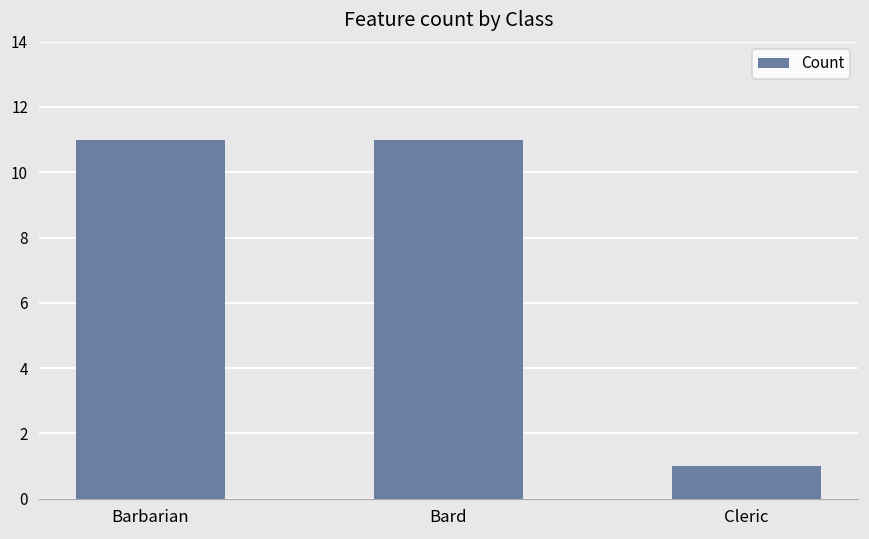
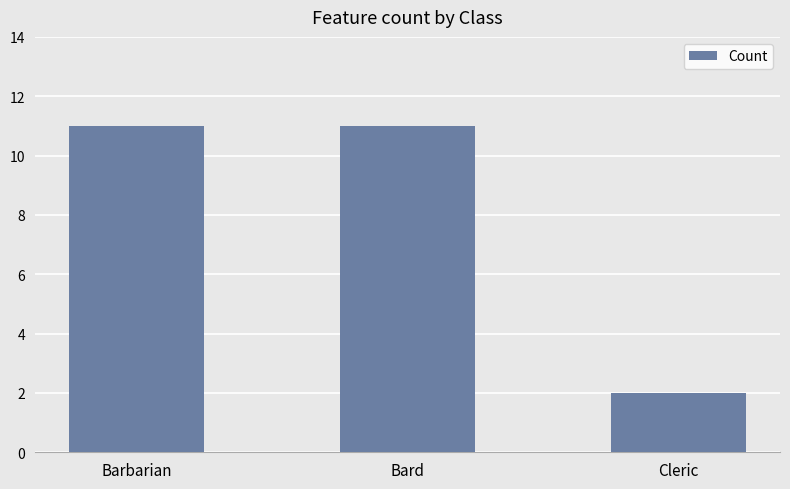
  {
    "Barbarian": 11,
    "Bard": 11,
-   "Cleric": 1
+   "Cleric": 2
  }
